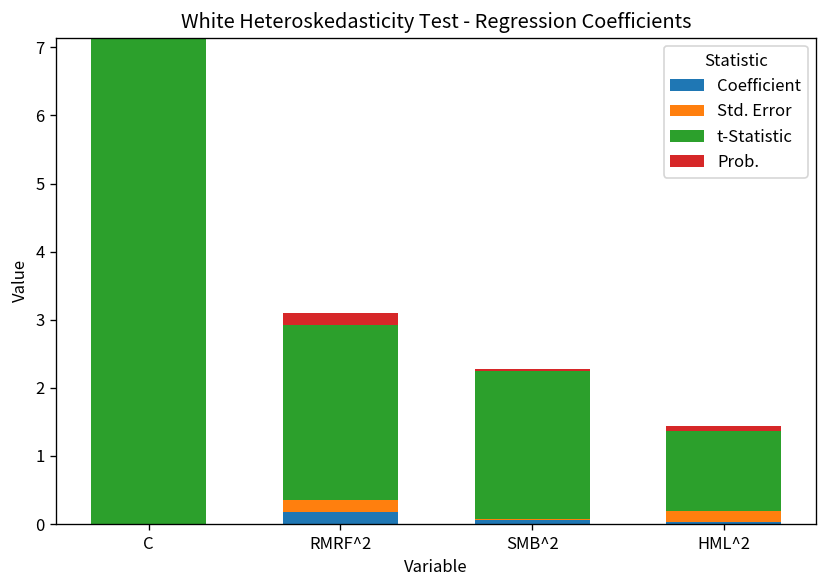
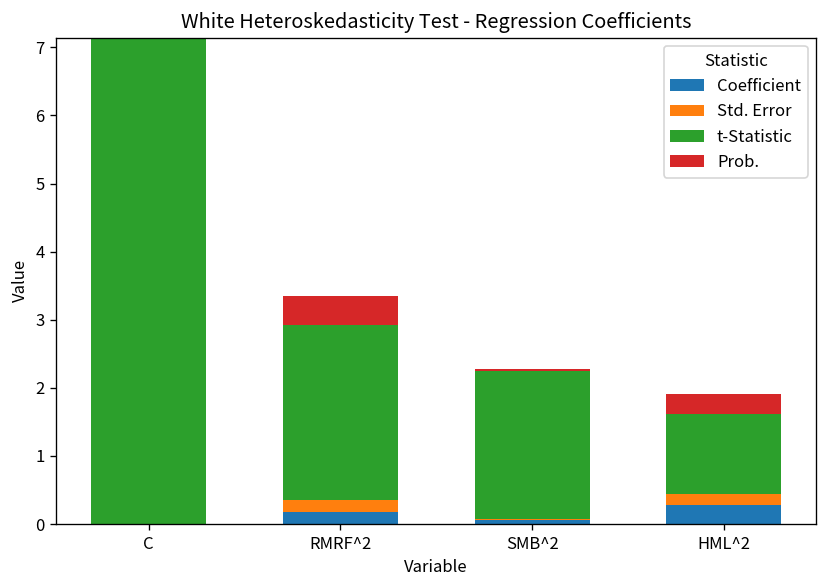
  {
    "Coefficient": {
      "RMRF^2": 0.2,
      "SMB^2": 0.1,
-     "HML^2": 0.0
+     "HML^2": 0.3
    },
    "Std. Error": {
      "RMRF^2": 0.2,
      "HML^2": 0.2
    },
    "t-Statistic": {
      "C": 7.1,
      "RMRF^2": 2.6,
      "SMB^2": 2.2,
      "HML^2": 1.2
    },
    "Prob.": {
      "C": 0.0,
-     "RMRF^2": 0.2,
-     "HML^2": 0.1
+     "RMRF^2": 0.4,
+     "HML^2": 0.3
    }
  }
